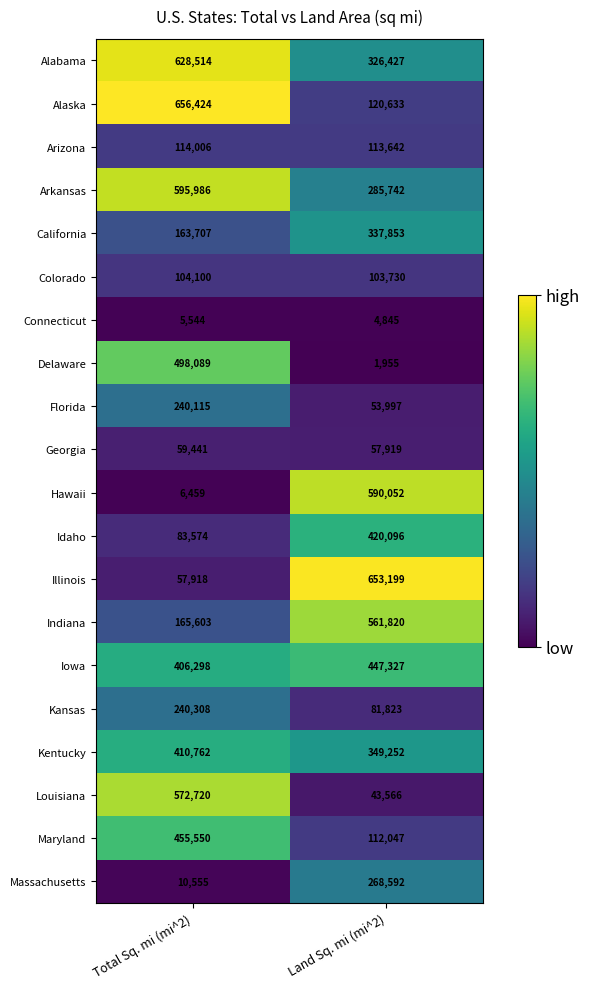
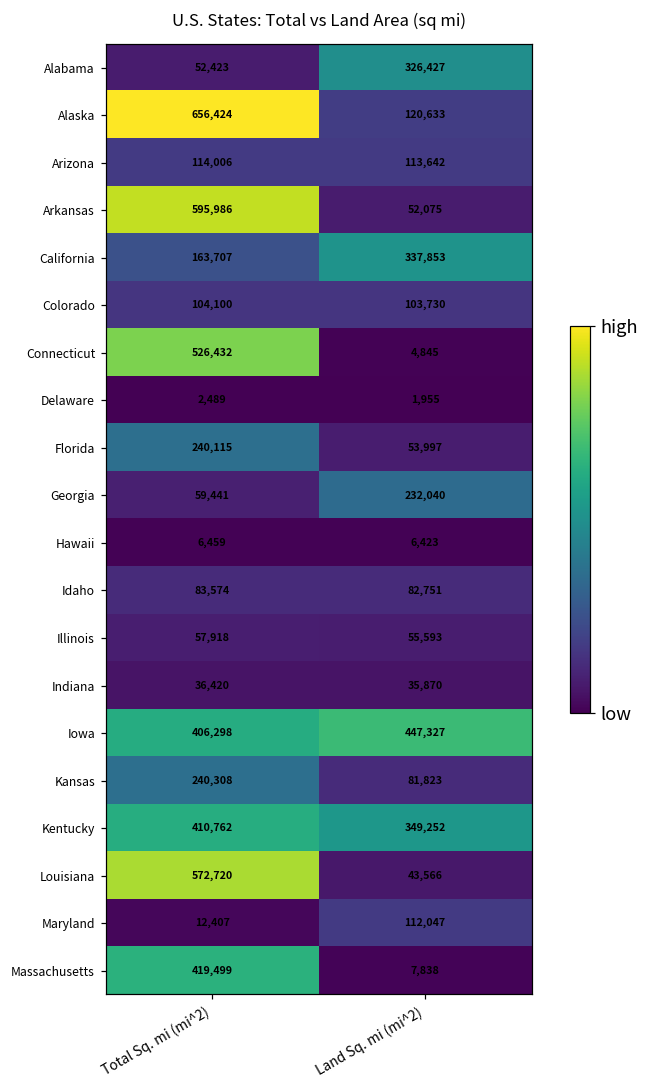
  {
    "Alabama": {
-     "Total Sq. mi (mi^2)": "628,514",
+     "Total Sq. mi (mi^2)": "52,423",
      "Land Sq. mi (mi^2)": "326,427"
    },
    "Alaska": {
      "Total Sq. mi (mi^2)": "656,424",
      "Land Sq. mi (mi^2)": "120,633"
    },
    "Arizona": {
      "Total Sq. mi (mi^2)": "114,006",
      "Land Sq. mi (mi^2)": "113,642"
    },
    "Arkansas": {
      "Total Sq. mi (mi^2)": "595,986",
-     "Land Sq. mi (mi^2)": "285,742"
+     "Land Sq. mi (mi^2)": "52,075"
    },
    "California": {
      "Total Sq. mi (mi^2)": "163,707",
      "Land Sq. mi (mi^2)": "337,853"
    },
    "Colorado": {
      "Total Sq. mi (mi^2)": "104,100",
      "Land Sq. mi (mi^2)": "103,730"
    },
    "Connecticut": {
-     "Total Sq. mi (mi^2)": "5,544",
+     "Total Sq. mi (mi^2)": "526,432",
      "Land Sq. mi (mi^2)": "4,845"
    },
    "Delaware": {
-     "Total Sq. mi (mi^2)": "498,089",
+     "Total Sq. mi (mi^2)": "2,489",
      "Land Sq. mi (mi^2)": "1,955"
    },
    "Florida": {
      "Total Sq. mi (mi^2)": "240,115",
      "Land Sq. mi (mi^2)": "53,997"
    },
    "Georgia": {
      "Total Sq. mi (mi^2)": "59,441",
-     "Land Sq. mi (mi^2)": "57,919"
+     "Land Sq. mi (mi^2)": "232,040"
    },
    "Hawaii": {
      "Total Sq. mi (mi^2)": "6,459",
-     "Land Sq. mi (mi^2)": "590,052"
+     "Land Sq. mi (mi^2)": "6,423"
    },
    "Idaho": {
      "Total Sq. mi (mi^2)": "83,574",
-     "Land Sq. mi (mi^2)": "420,096"
+     "Land Sq. mi (mi^2)": "82,751"
    },
    "Illinois": {
      "Total Sq. mi (mi^2)": "57,918",
-     "Land Sq. mi (mi^2)": "653,199"
+     "Land Sq. mi (mi^2)": "55,593"
    },
    "Indiana": {
-     "Total Sq. mi (mi^2)": "165,603",
-     "Land Sq. mi (mi^2)": "561,820"
+     "Total Sq. mi (mi^2)": "36,420",
+     "Land Sq. mi (mi^2)": "35,870"
    },
    "Iowa": {
      "Total Sq. mi (mi^2)": "406,298",
      "Land Sq. mi (mi^2)": "447,327"
    },
    "Kansas": {
      "Total Sq. mi (mi^2)": "240,308",
      "Land Sq. mi (mi^2)": "81,823"
    },
    "Kentucky": {
      "Total Sq. mi (mi^2)": "410,762",
      "Land Sq. mi (mi^2)": "349,252"
    },
    "Louisiana": {
      "Total Sq. mi (mi^2)": "572,720",
      "Land Sq. mi (mi^2)": "43,566"
    },
    "Maryland": {
-     "Total Sq. mi (mi^2)": "455,550",
+     "Total Sq. mi (mi^2)": "12,407",
      "Land Sq. mi (mi^2)": "112,047"
    },
    "Massachusetts": {
-     "Total Sq. mi (mi^2)": "10,555",
-     "Land Sq. mi (mi^2)": "268,592"
+     "Total Sq. mi (mi^2)": "419,499",
+     "Land Sq. mi (mi^2)": "7,838"
    }
  }
